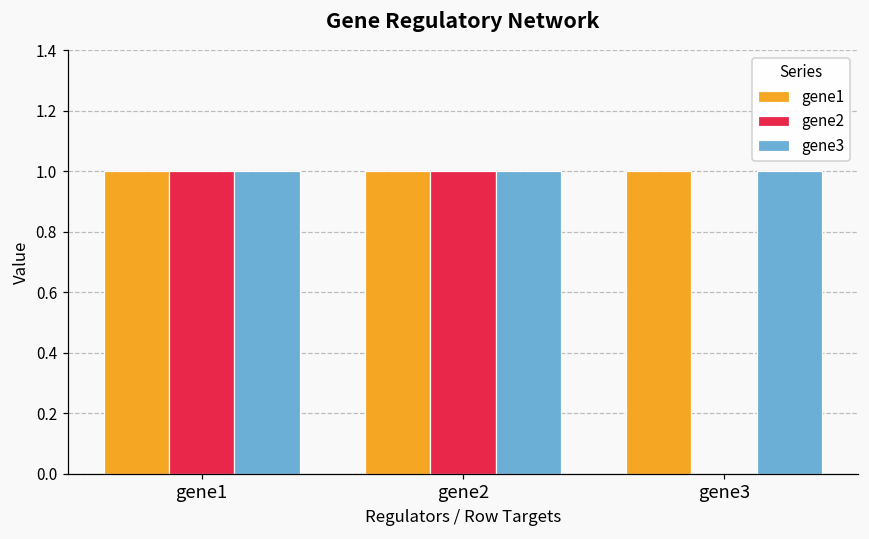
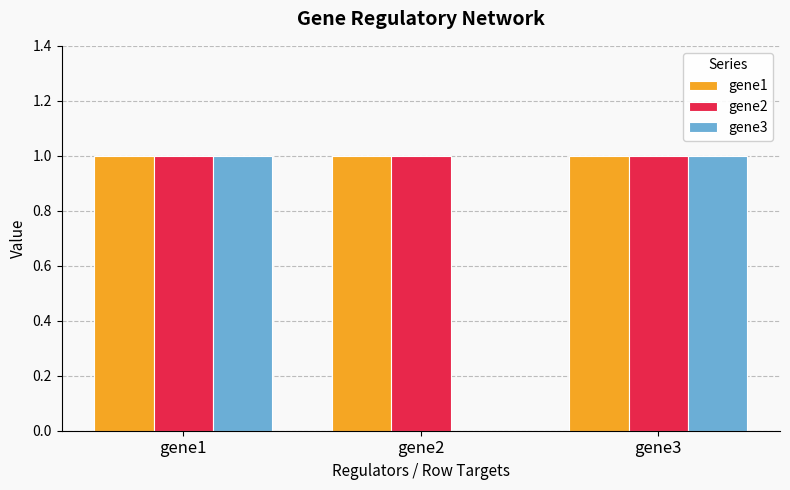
  {
    "gene1": {
      "gene1": 1,
      "gene2": 1,
      "gene3": 1
    },
    "gene2": {
      "gene1": 1,
      "gene2": 1,
-     "gene3": 0
+     "gene3": 1
    },
    "gene3": {
      "gene1": 1,
-     "gene2": 1,
+     "gene2": 0,
      "gene3": 1
    }
  }
